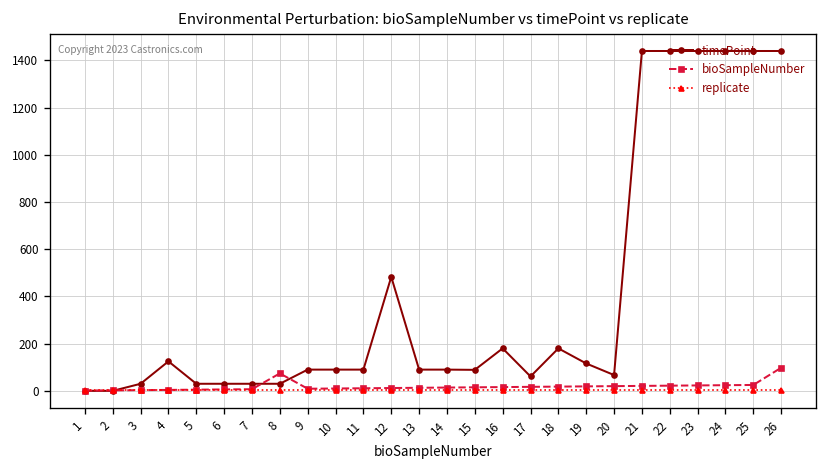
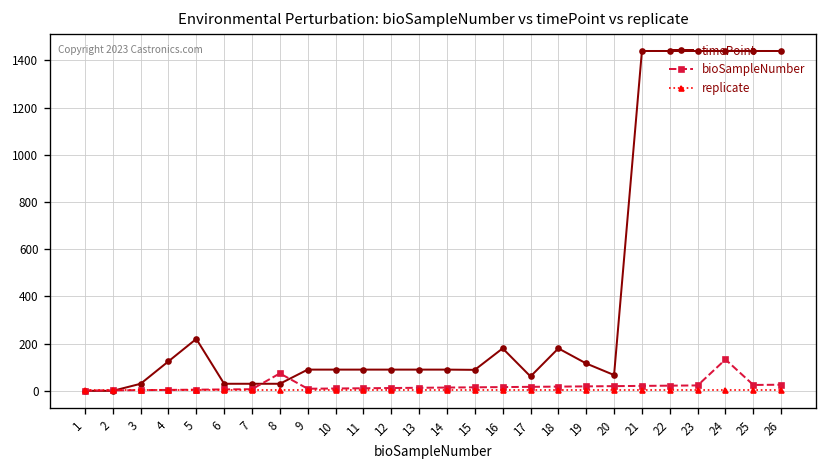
  {
    "timePoint": {
      "3": 30,
      "4": 130,
-     "5": 30,
+     "5": 220,
      "6": 30,
      "7": 30,
      "8": 30,
      "9": 90,
      "10": 90,
      "11": 90,
-     "12": 480,
+     "12": 90,
      "13": 90,
      "14": 90,
      "15": 90,
      "16": 180,
      "17": 60,
      "18": 180,
      "19": 120,
      "20": 70,
      "21": 1440,
      "22": 1440,
      "23": 1440,
      "24": 1440,
      "25": 1440,
      "26": 1440
    },
    "bioSampleNumber": {
      "8": 70,
      "17": 20,
      "18": 20,
      "19": 20,
      "20": 20,
      "21": 20,
      "22": 20,
      "23": 20,
-     "24": 20,
+     "24": 130,
      "25": 30,
-     "26": 100
+     "26": 30
    },
    "replicate": {
      "8": 0,
      "17": 0,
      "18": 0,
      "19": 0,
      "20": 0,
      "21": 0,
      "22": 0,
      "23": 0,
      "24": 0,
      "25": 0,
      "26": 0
    }
  }
